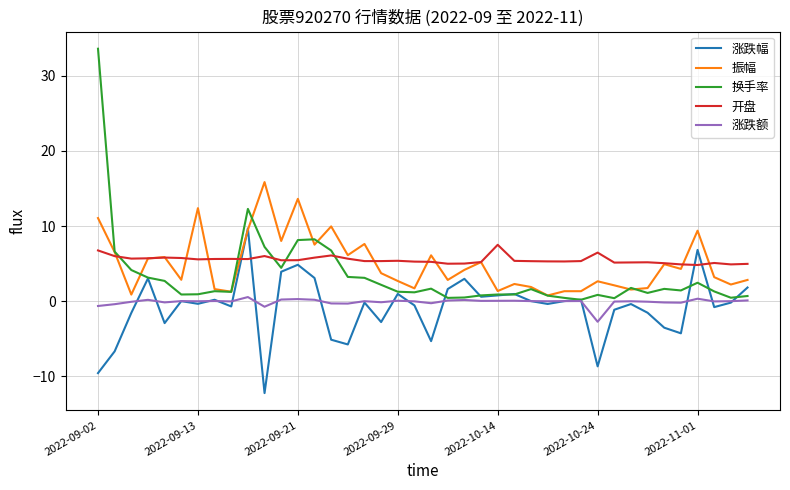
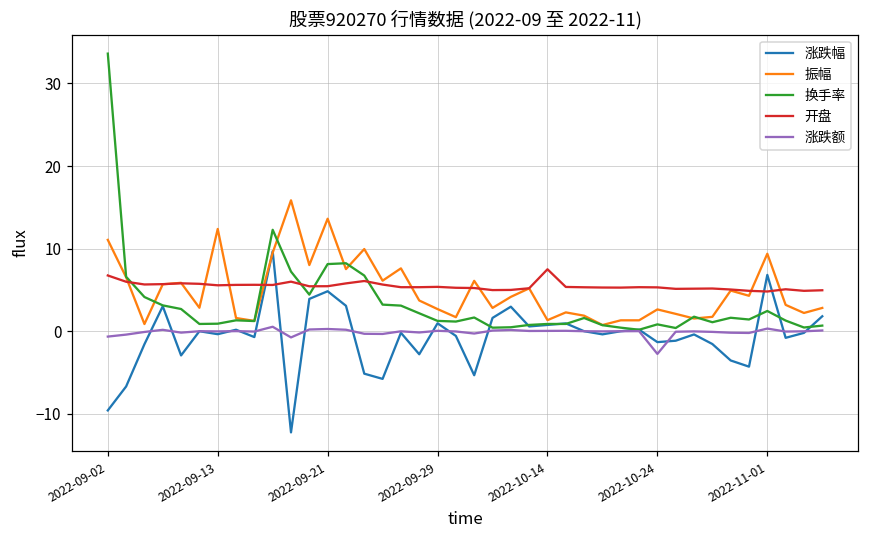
  {
    "涨跌幅": {
      "2022-09-02": -10,
      "2022-09-21": 5,
-     "2022-10-24": -9,
+     "2022-10-24": -1,
      "2022-11-01": 7
    },
    "振幅": {
      "2022-09-02": 11,
      "2022-09-13": 12,
      "2022-09-21": 14,
      "2022-09-29": 3,
      "2022-10-14": 1,
      "2022-10-24": 3,
      "2022-11-01": 9
    },
    "换手率": {
      "2022-09-02": 34,
      "2022-09-13": 1,
      "2022-09-21": 8,
      "2022-10-24": 1,
      "2022-11-01": 2
    },
    "开盘": {
      "2022-09-02": 7,
      "2022-09-13": 6,
      "2022-09-21": 5,
      "2022-09-29": 5,
      "2022-10-14": 8,
-     "2022-10-24": 6,
+     "2022-10-24": 5,
      "2022-11-01": 5
    },
    "涨跌额": {
      "2022-09-02": -1,
      "2022-09-21": 0,
      "2022-09-29": 0,
      "2022-10-14": 0,
      "2022-10-24": -3,
      "2022-11-01": 0
    }
  }
